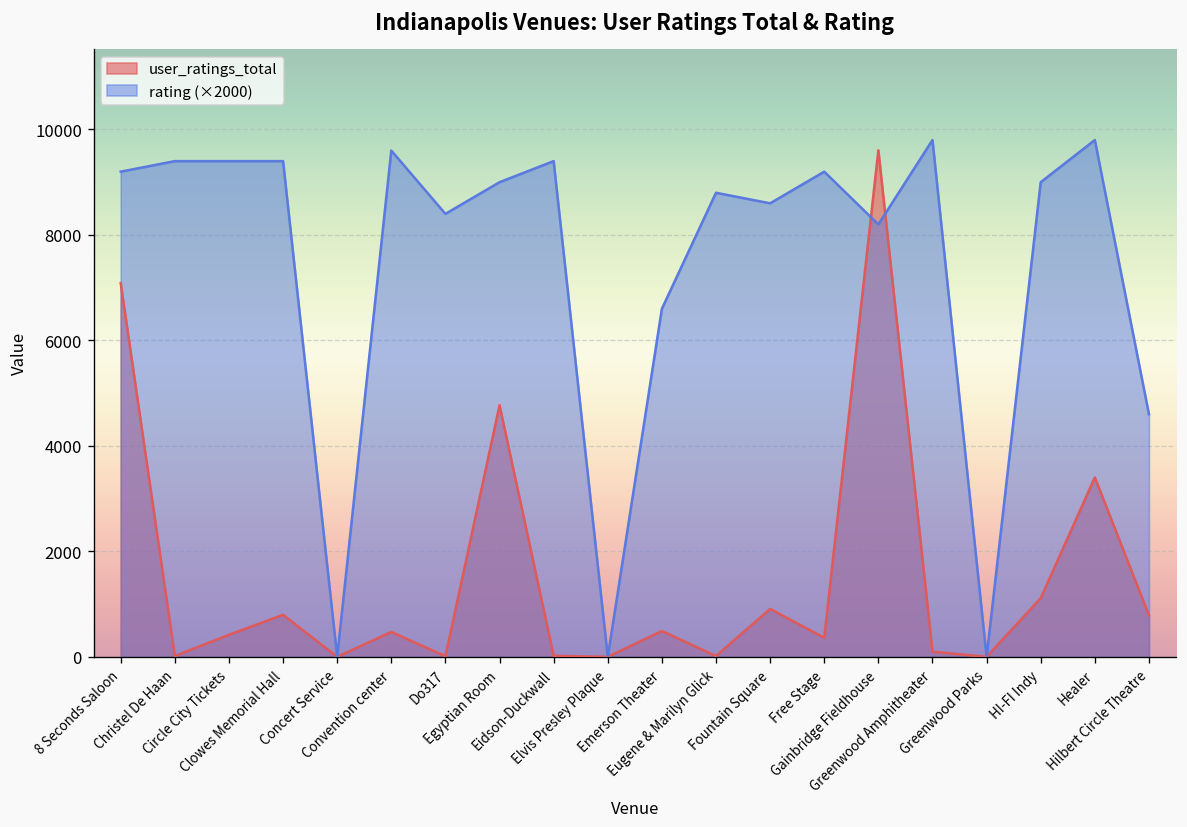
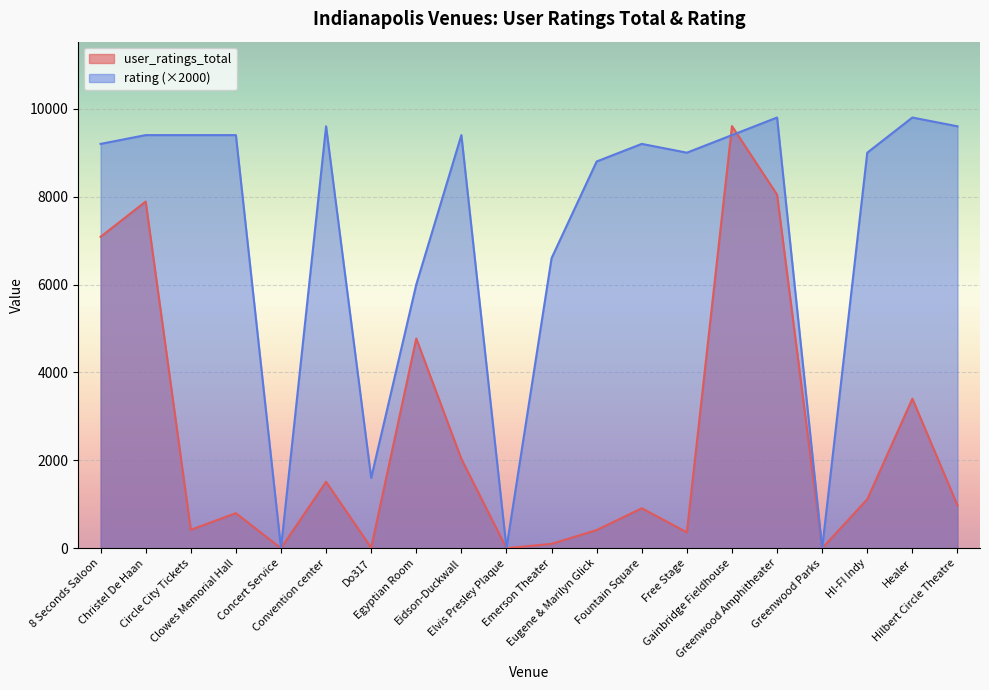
  {
    "user_ratings_total": {
      "8 Seconds Saloon": 7100,
-     "Christel De Haan": 0,
+     "Christel De Haan": 7900,
      "Circle City Tickets": 400,
      "Clowes Memorial Hall": 800,
-     "Convention center": 500,
+     "Convention center": 1500,
      "Do317": 0,
      "Egyptian Room": 4800,
-     "Eidson-Duckwall": 0,
-     "Emerson Theater": 500,
-     "Eugene & Marilyn Glick": 0,
+     "Eidson-Duckwall": 2000,
+     "Emerson Theater": 100,
+     "Eugene & Marilyn Glick": 400,
      "Fountain Square": 900,
      "Free Stage": 400,
      "Gainbridge Fieldhouse": 9600,
-     "Greenwood Amphitheater": 100,
+     "Greenwood Amphitheater": 8000,
      "HI-FI Indy": 1100,
      "Healer": 3400,
-     "Hilbert Circle Theatre": 800
+     "Hilbert Circle Theatre": 1000
    },
    "rating (×2000)": {
      "8 Seconds Saloon": 9200,
      "Christel De Haan": 9400,
      "Circle City Tickets": 9400,
      "Clowes Memorial Hall": 9400,
      "Convention center": 9600,
-     "Do317": 8400,
-     "Egyptian Room": 9000,
+     "Do317": 1600,
+     "Egyptian Room": 6000,
      "Eidson-Duckwall": 9400,
      "Emerson Theater": 6600,
      "Eugene & Marilyn Glick": 8800,
-     "Fountain Square": 8600,
-     "Free Stage": 9200,
-     "Gainbridge Fieldhouse": 8200,
+     "Fountain Square": 9200,
+     "Free Stage": 9000,
+     "Gainbridge Fieldhouse": 9400,
      "Greenwood Amphitheater": 9800,
      "HI-FI Indy": 9000,
      "Healer": 9800,
-     "Hilbert Circle Theatre": 4600
+     "Hilbert Circle Theatre": 9600
    }
  }
